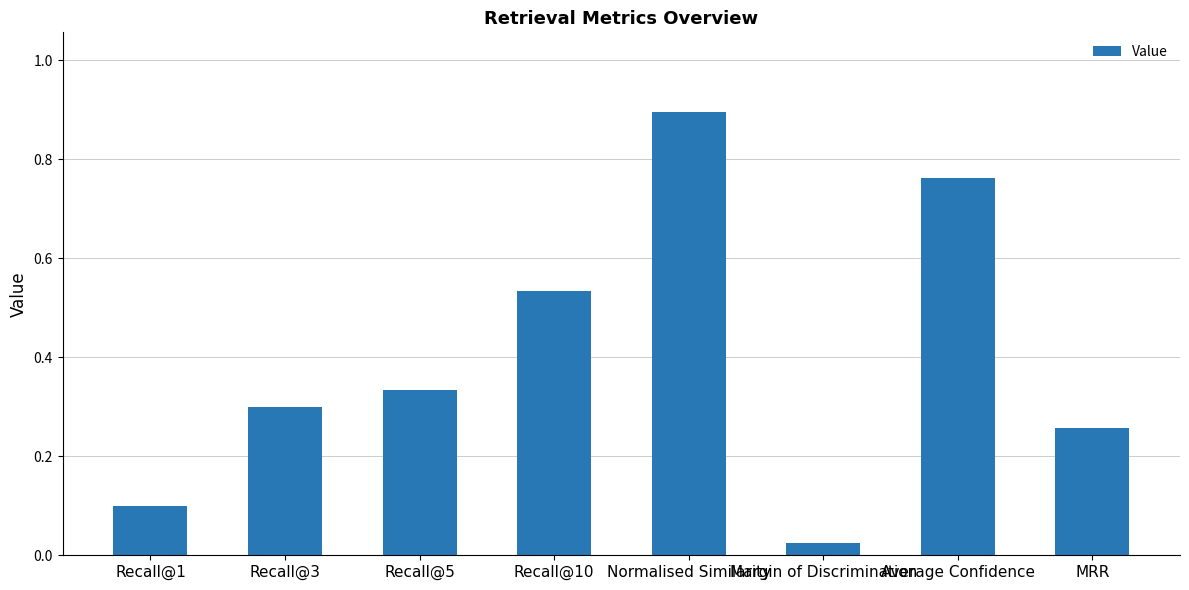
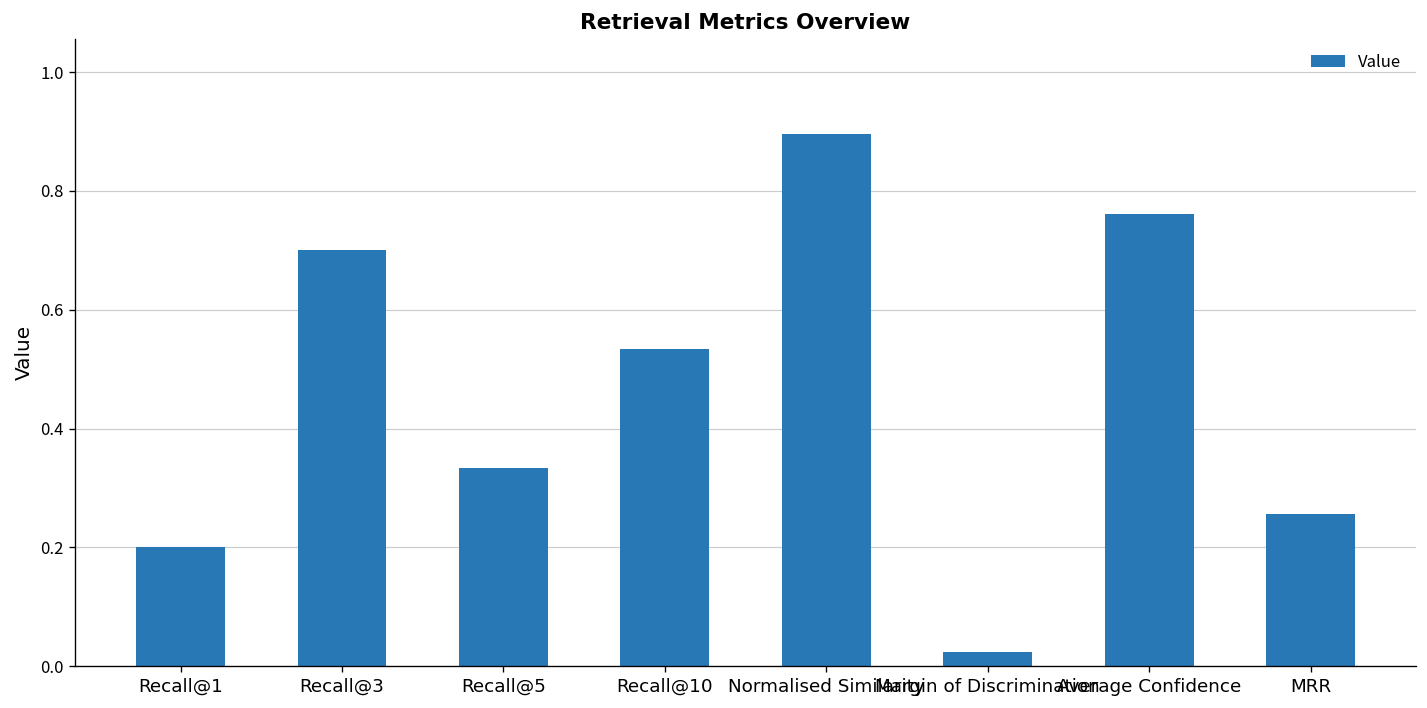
  {
-   "Recall@1": 0.1,
-   "Recall@3": 0.3,
+   "Recall@1": 0.2,
+   "Recall@3": 0.7,
    "Recall@5": 0.33,
    "Recall@10": 0.53,
    "MRR": 0.26
  }
